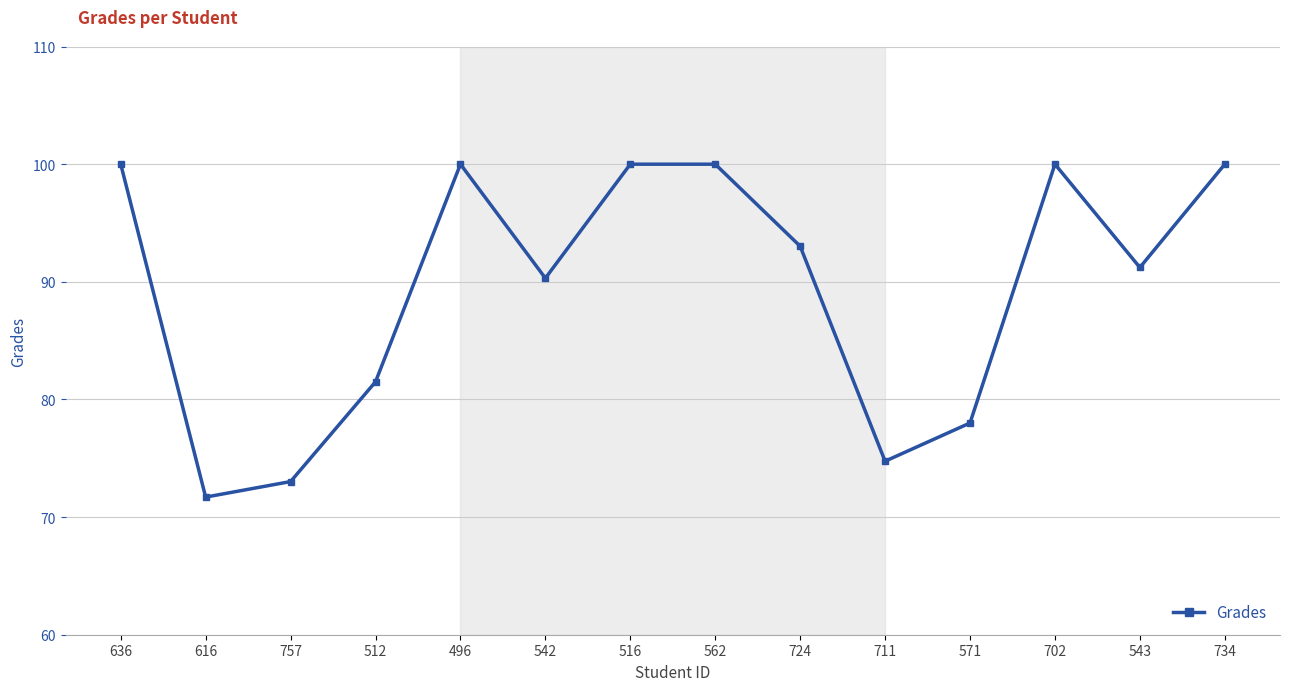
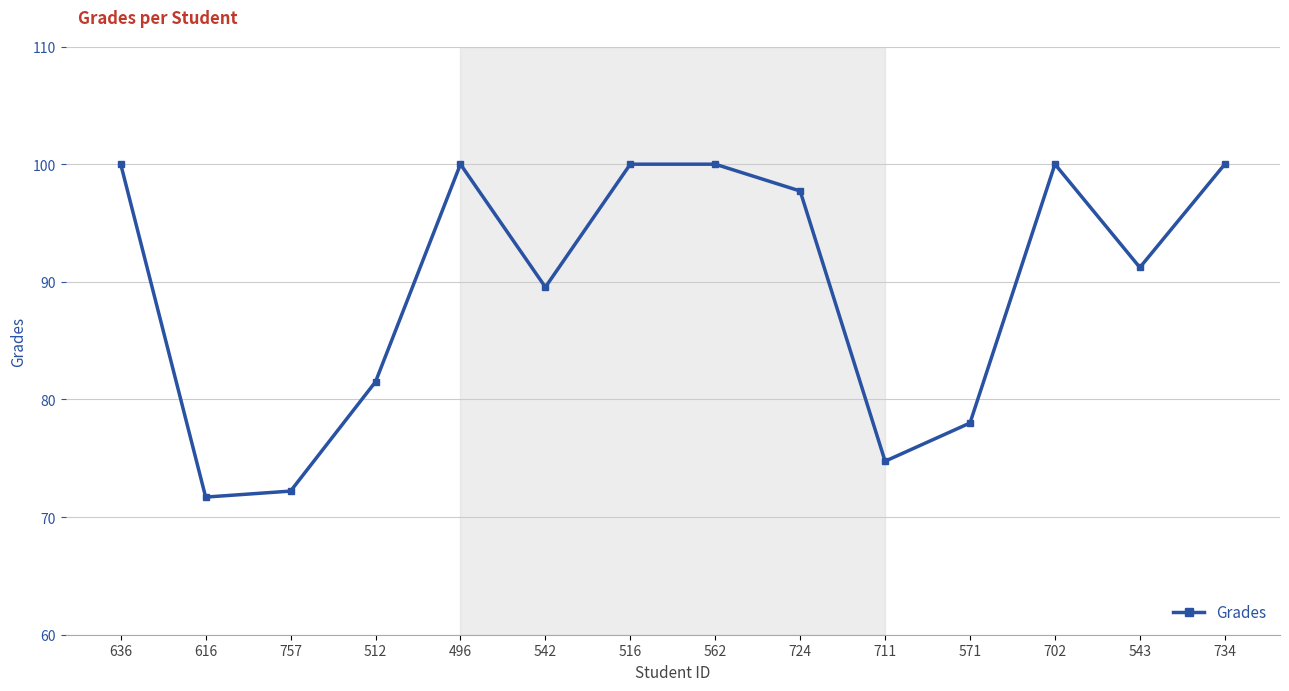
  {
    "636": 100.0,
    "616": 71.7,
-   "757": 73.0,
+   "757": 72.2,
    "512": 81.5,
    "496": 100.0,
-   "542": 90.3,
+   "542": 89.6,
    "516": 100.0,
    "562": 100.0,
-   "724": 93.0,
+   "724": 97.7,
    "711": 74.8,
    "571": 78.0,
    "702": 100.0,
    "543": 91.2,
    "734": 100.0
  }
